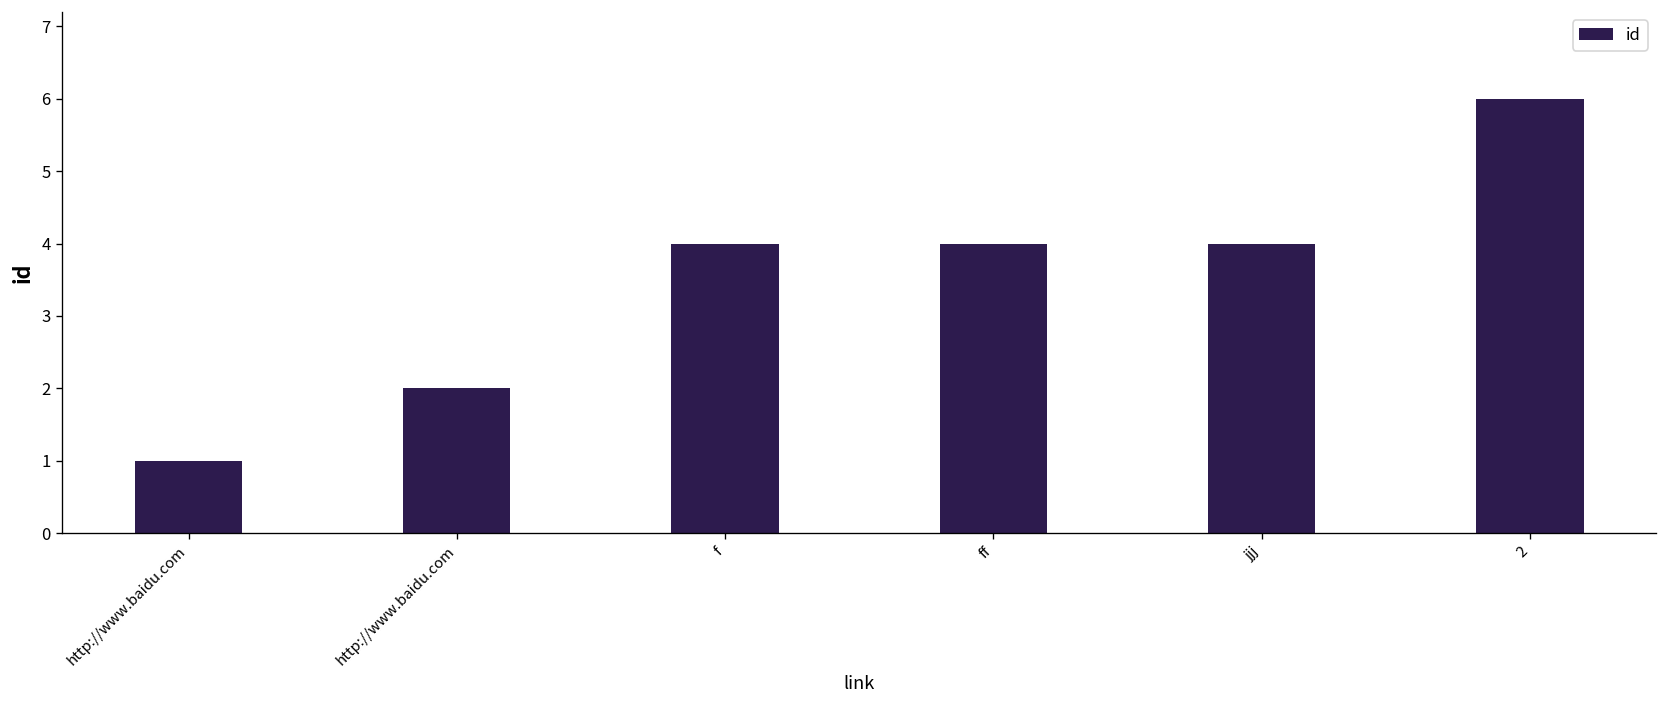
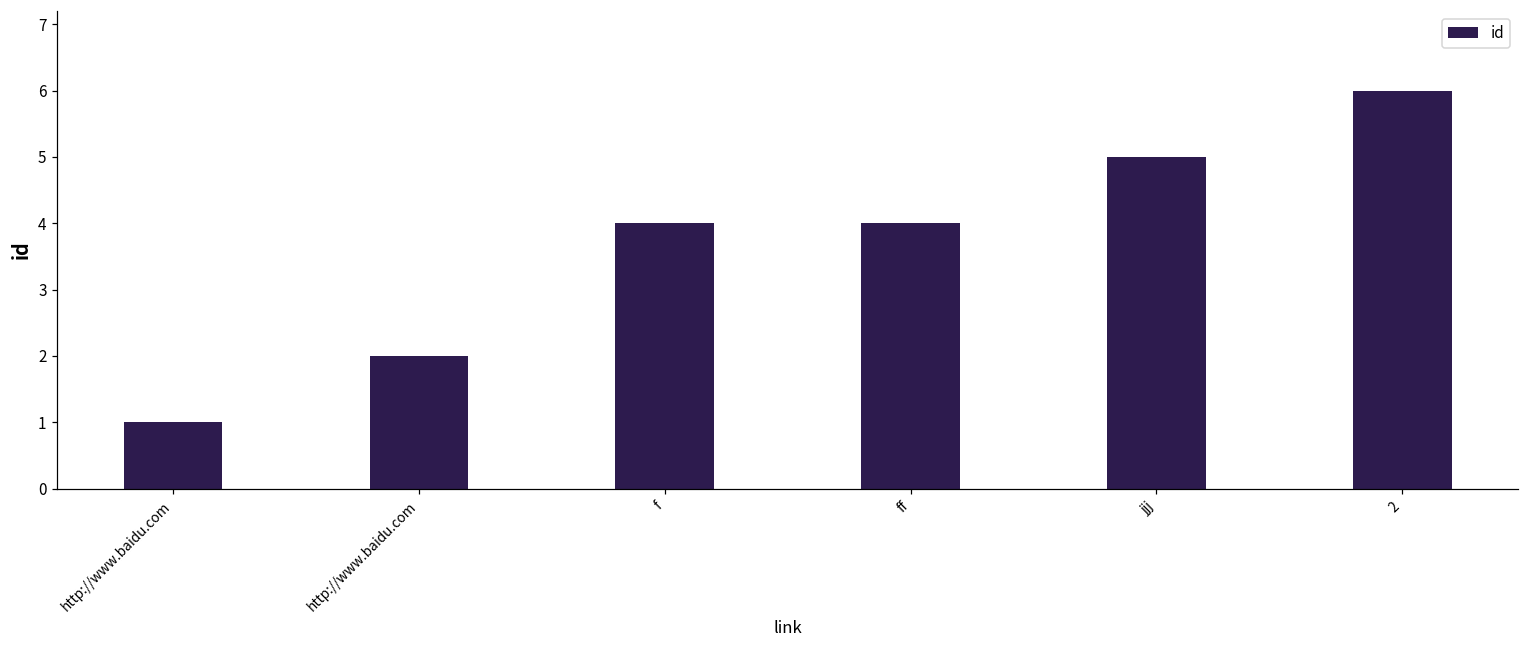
  {
    "f": 4,
    "ff": 4,
-   "jjj": 4,
+   "jjj": 5,
    "2": 6
  }
